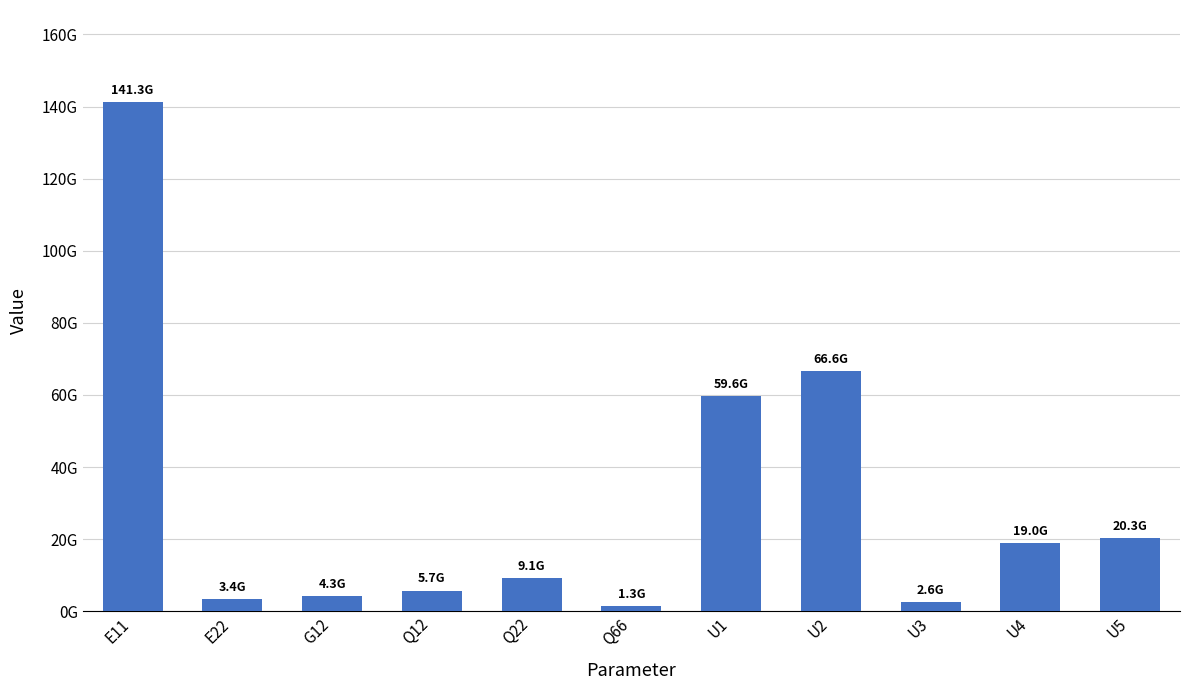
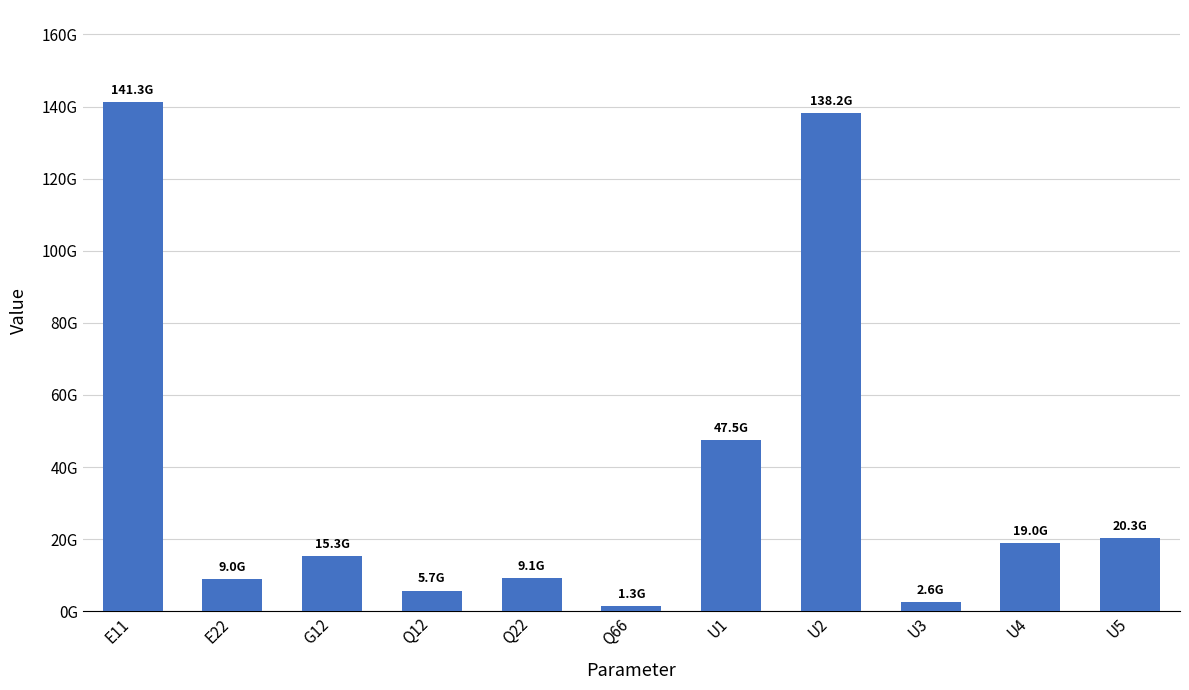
  {
    "E11": "141.3G",
-   "E22": "3.4G",
-   "G12": "4.3G",
+   "E22": "9.0G",
+   "G12": "15.3G",
    "Q12": "5.7G",
    "Q22": "9.1G",
    "Q66": "1.3G",
-   "U1": "59.6G",
-   "U2": "66.6G",
+   "U1": "47.5G",
+   "U2": "138.2G",
    "U3": "2.6G",
    "U4": "19.0G",
    "U5": "20.3G"
  }
